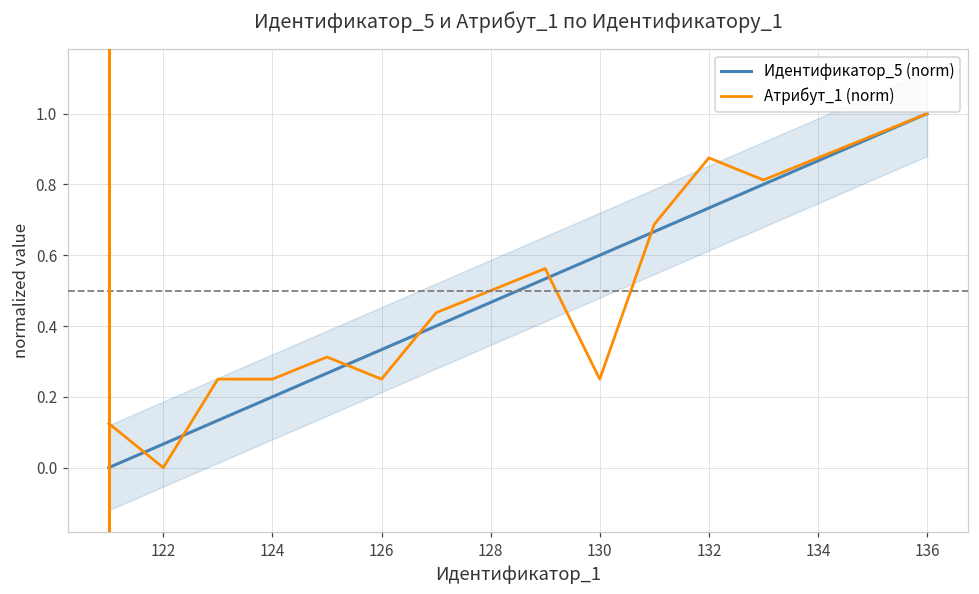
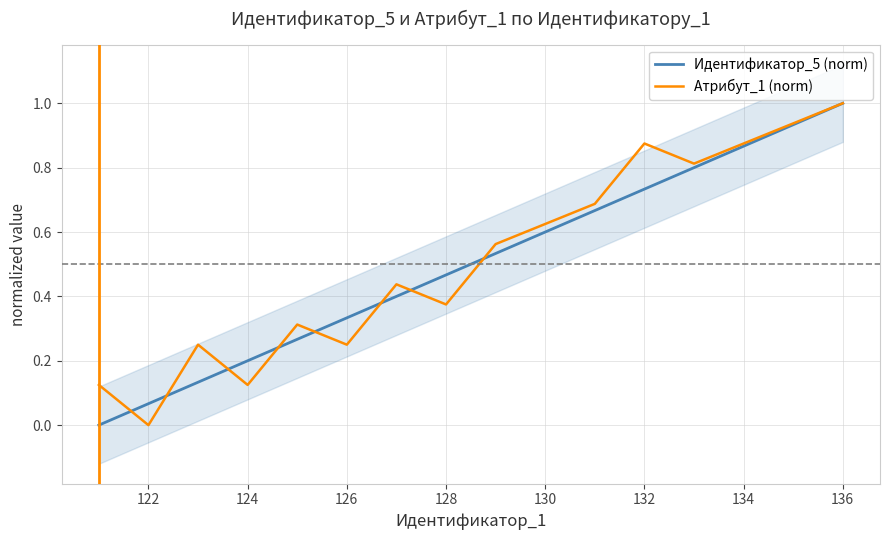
  {
    "Атрибут_1 (norm)": {
      "122": 0.00,
-     "124": 0.25,
+     "124": 0.13,
      "126": 0.25,
-     "128": 0.50,
-     "130": 0.25,
+     "128": 0.38,
+     "130": 0.63,
      "132": 0.88,
      "134": 0.88
    }
  }
